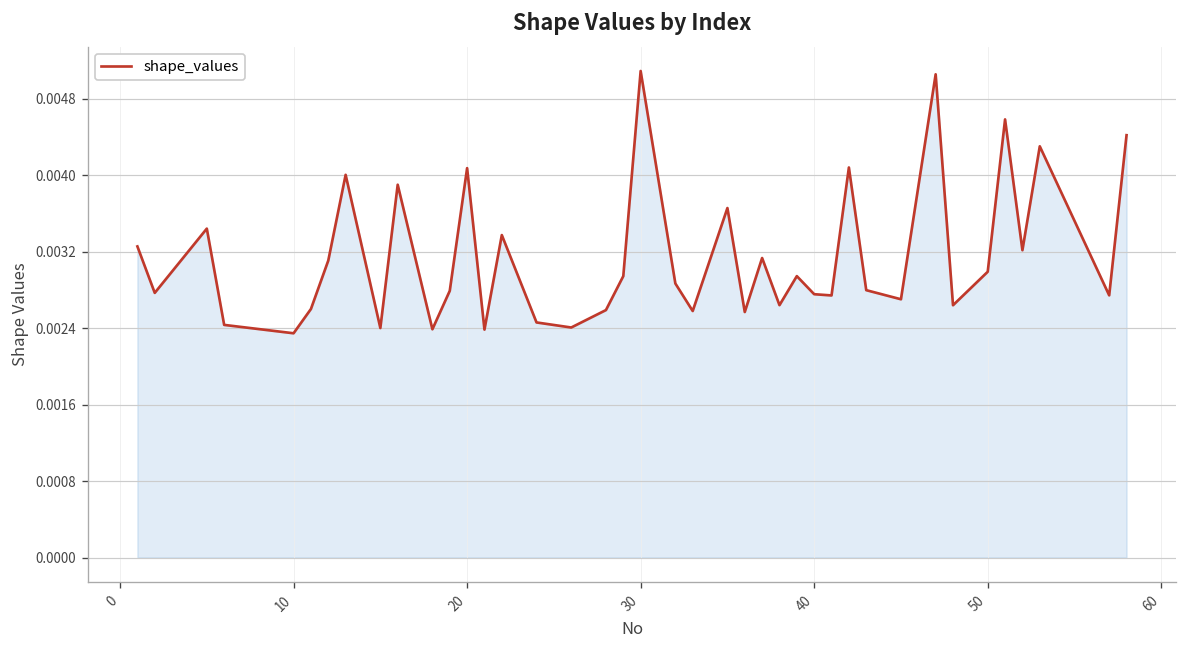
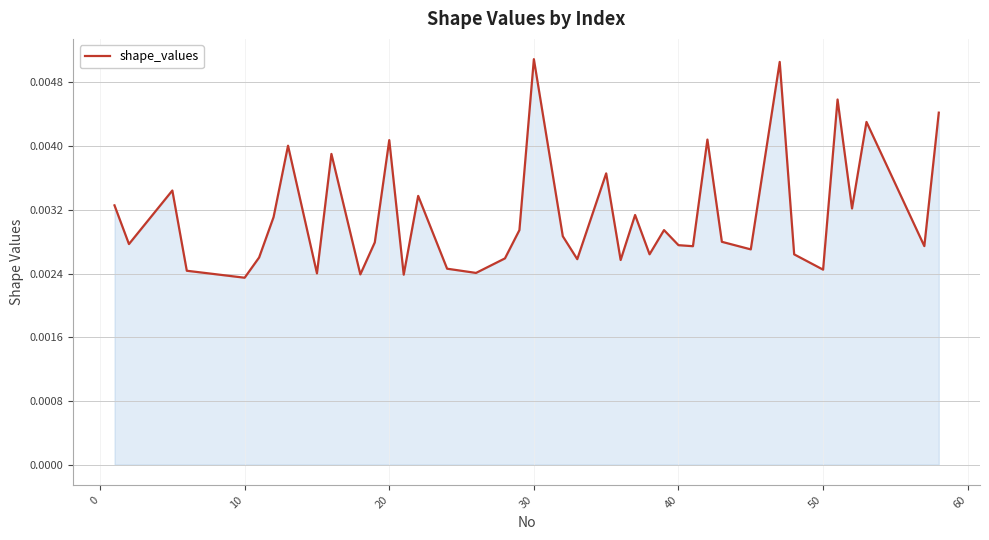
  {
    "10": 0.0023,
    "20": 0.0041,
    "30": 0.0051,
    "40": 0.0028,
-   "50": 0.0030
+   "50": 0.0024
  }
